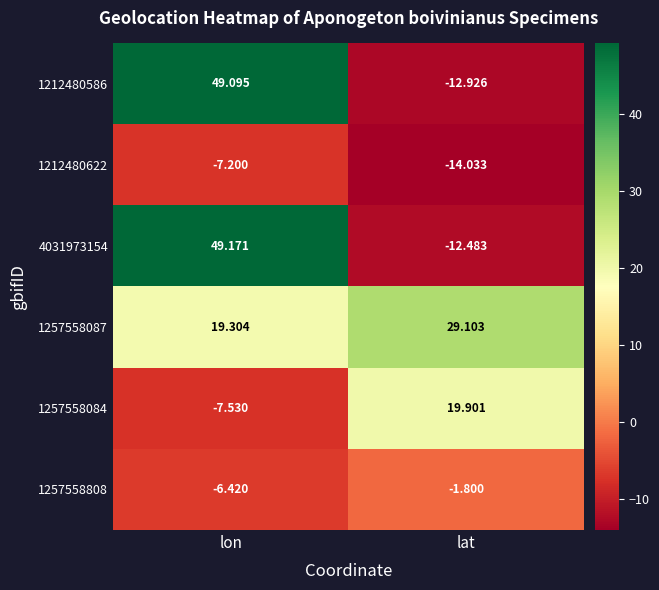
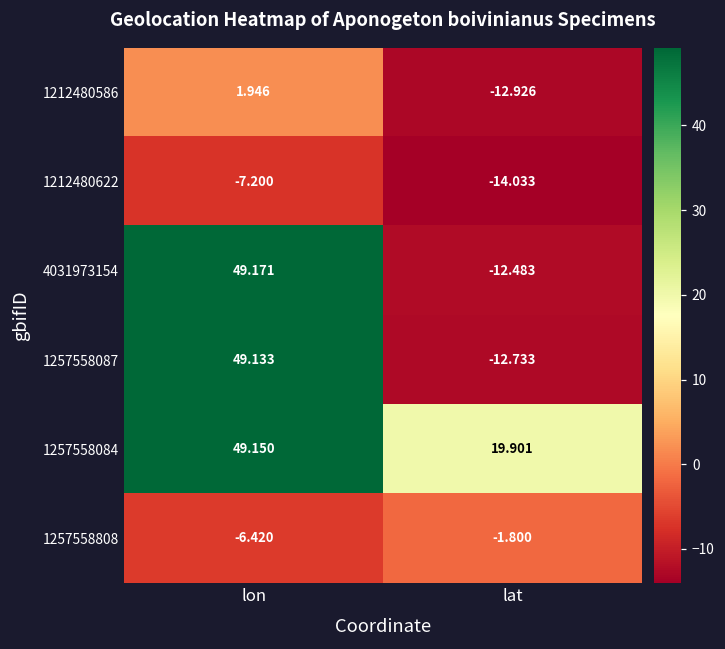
  {
    "1212480586": {
-     "lon": 49.095,
+     "lon": 1.946,
      "lat": -12.926
    },
    "1212480622": {
      "lon": -7.200,
      "lat": -14.033
    },
    "4031973154": {
      "lon": 49.171,
      "lat": -12.483
    },
    "1257558087": {
-     "lon": 19.304,
-     "lat": 29.103
+     "lon": 49.133,
+     "lat": -12.733
    },
    "1257558084": {
-     "lon": -7.530,
+     "lon": 49.150,
      "lat": 19.901
    },
    "1257558808": {
      "lon": -6.420,
      "lat": -1.800
    }
  }
